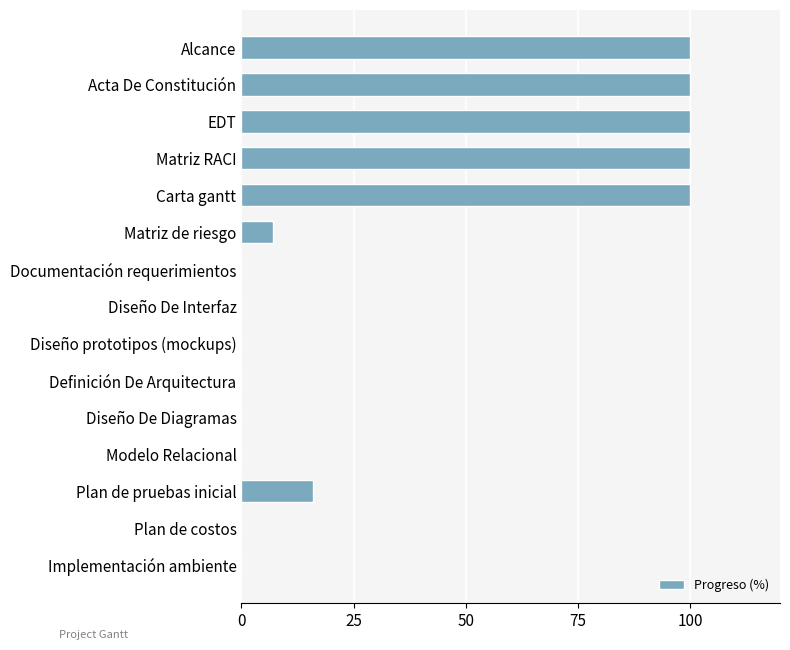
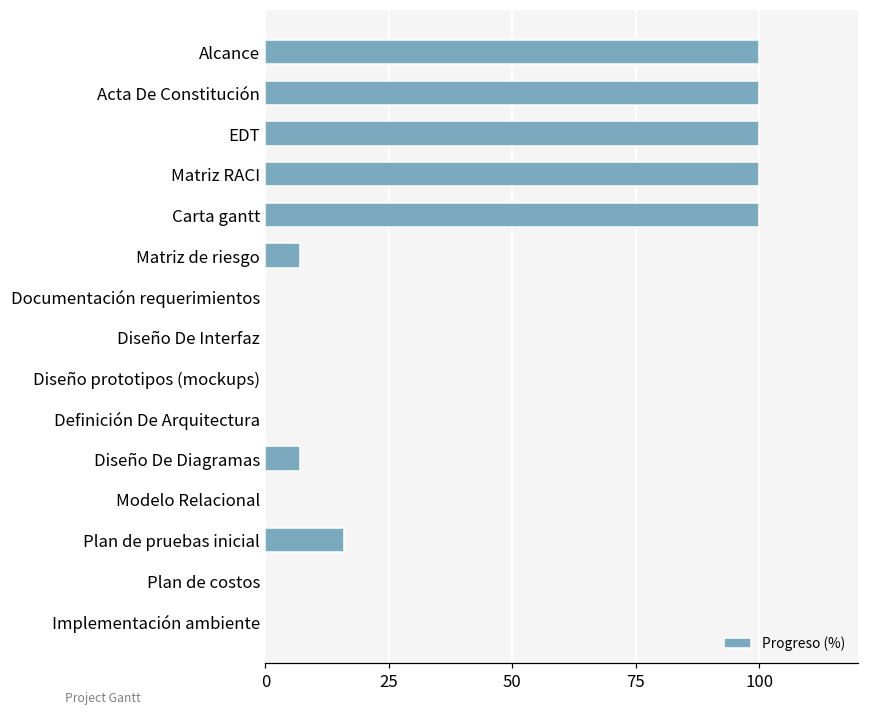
  {
    "Alcance": 100,
    "Acta De Constitución": 100,
    "EDT": 100,
    "Matriz RACI": 100,
    "Carta gantt": 100,
    "Matriz de riesgo": 7,
    "Documentación requerimientos": 0,
    "Diseño De Interfaz": 0,
    "Diseño prototipos (mockups)": 0,
    "Definición De Arquitectura": 0,
-   "Diseño De Diagramas": 0,
+   "Diseño De Diagramas": 7,
    "Modelo Relacional": 0,
    "Plan de pruebas inicial": 16,
    "Plan de costos": 0,
    "Implementación ambiente": 0
  }
